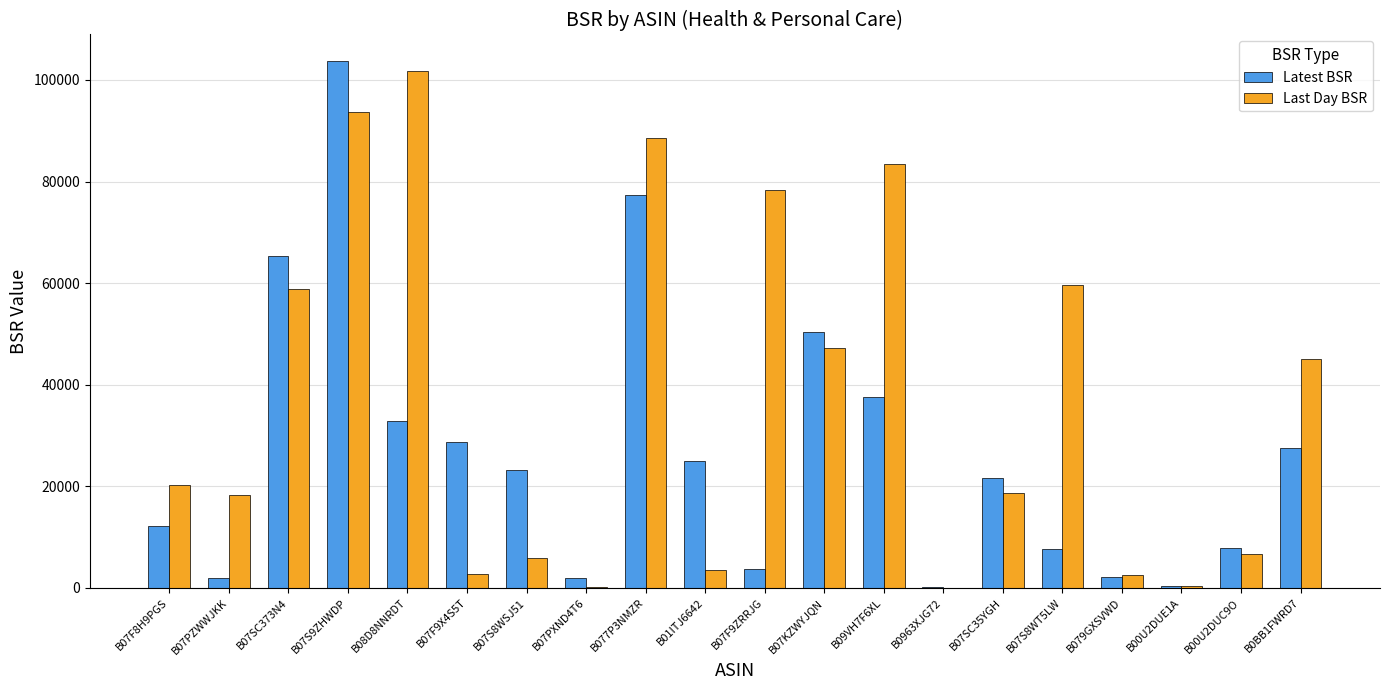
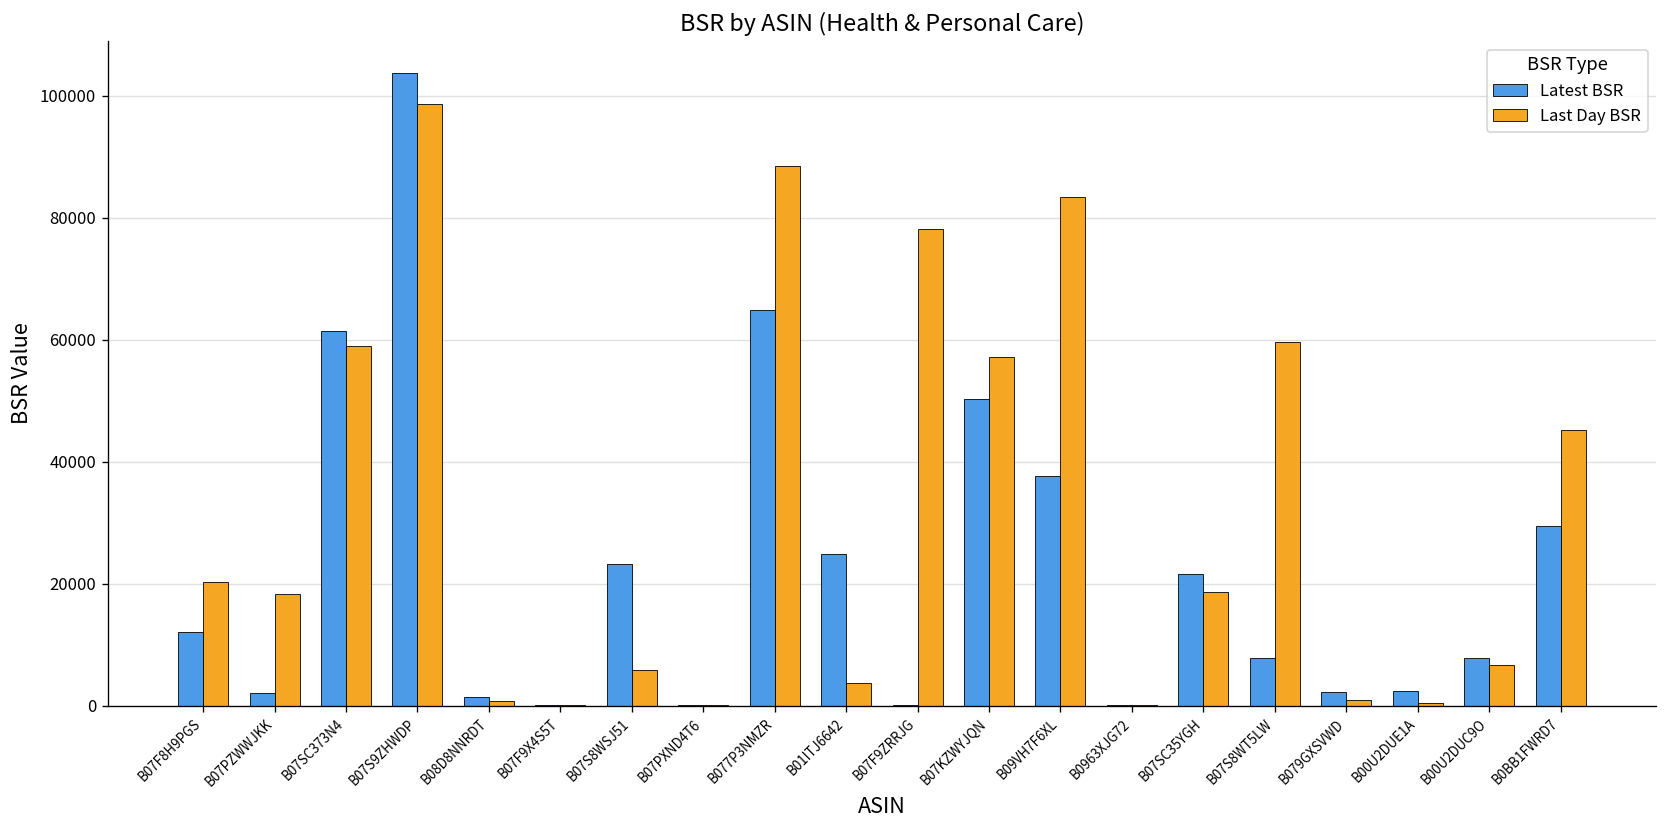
  {
    "Latest BSR": {
      "B07F8H9PGS": 12000,
      "B07PZWWJKK": 2000,
-     "B07SC373N4": 65000,
+     "B07SC373N4": 61000,
      "B07S9ZHWDP": 104000,
-     "B08D8NNRDT": 33000,
-     "B07F9X4S5T": 29000,
+     "B08D8NNRDT": 1000,
+     "B07F9X4S5T": 0,
      "B07S8WSJ51": 23000,
-     "B07PXND4T6": 2000,
-     "B077P3NMZR": 77000,
+     "B07PXND4T6": 0,
+     "B077P3NMZR": 65000,
      "B01ITJ6642": 25000,
-     "B07F9ZRRJG": 4000,
+     "B07F9ZRRJG": 0,
      "B07KZWYJQN": 50000,
      "B09VH7F6XL": 38000,
      "B07SC35YGH": 22000,
      "B07S8WT5LW": 8000,
      "B079GXSVWD": 2000,
-     "B00U2DUE1A": 0,
+     "B00U2DUE1A": 2000,
      "B00U2DUC9O": 8000,
-     "B0BB1FWRD7": 28000
+     "B0BB1FWRD7": 30000
    },
    "Last Day BSR": {
      "B07F8H9PGS": 20000,
      "B07PZWWJKK": 18000,
      "B07SC373N4": 59000,
-     "B07S9ZHWDP": 94000,
-     "B08D8NNRDT": 102000,
-     "B07F9X4S5T": 3000,
+     "B07S9ZHWDP": 99000,
+     "B08D8NNRDT": 1000,
+     "B07F9X4S5T": 0,
      "B07S8WSJ51": 6000,
      "B077P3NMZR": 88000,
      "B01ITJ6642": 4000,
      "B07F9ZRRJG": 78000,
-     "B07KZWYJQN": 47000,
+     "B07KZWYJQN": 57000,
      "B09VH7F6XL": 83000,
      "B07SC35YGH": 19000,
      "B07S8WT5LW": 60000,
-     "B079GXSVWD": 3000,
+     "B079GXSVWD": 1000,
      "B00U2DUC9O": 7000,
      "B0BB1FWRD7": 45000
    }
  }
